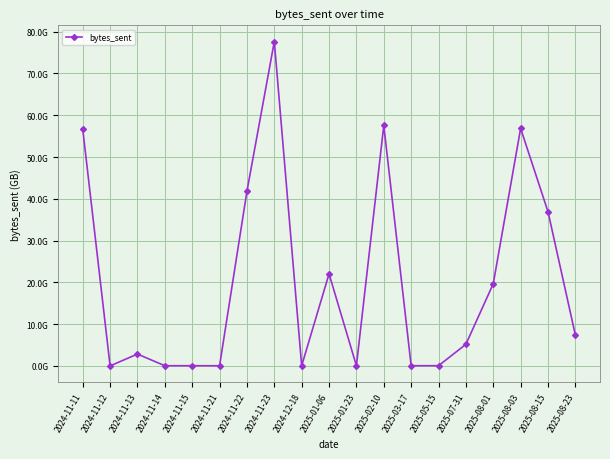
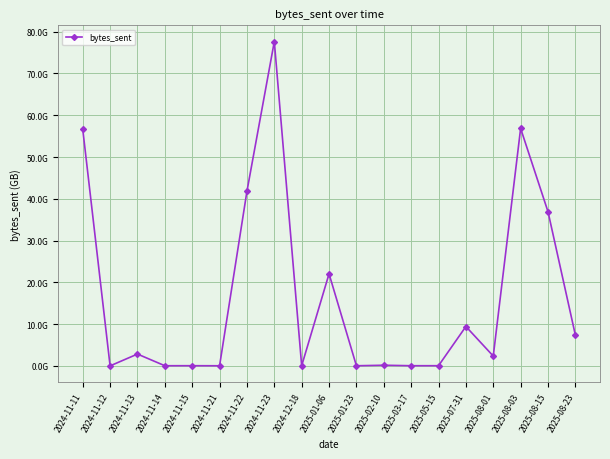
  {
    "2024-11-11": 57000000000,
    "2024-11-12": 0,
    "2024-11-13": 3000000000,
    "2024-11-14": 0,
    "2024-11-15": 0,
    "2024-11-21": 0,
    "2024-11-22": 42000000000,
    "2024-11-23": 78000000000,
    "2024-12-18": 0,
    "2025-01-06": 22000000000,
    "2025-01-23": 0,
-   "2025-02-10": 58000000000,
+   "2025-02-10": 0,
    "2025-03-17": 0,
    "2025-05-15": 0,
-   "2025-07-31": 5000000000,
-   "2025-08-01": 20000000000,
+   "2025-07-31": 9000000000,
+   "2025-08-01": 2000000000,
    "2025-08-03": 57000000000,
    "2025-08-15": 37000000000,
    "2025-08-23": 7000000000
  }
